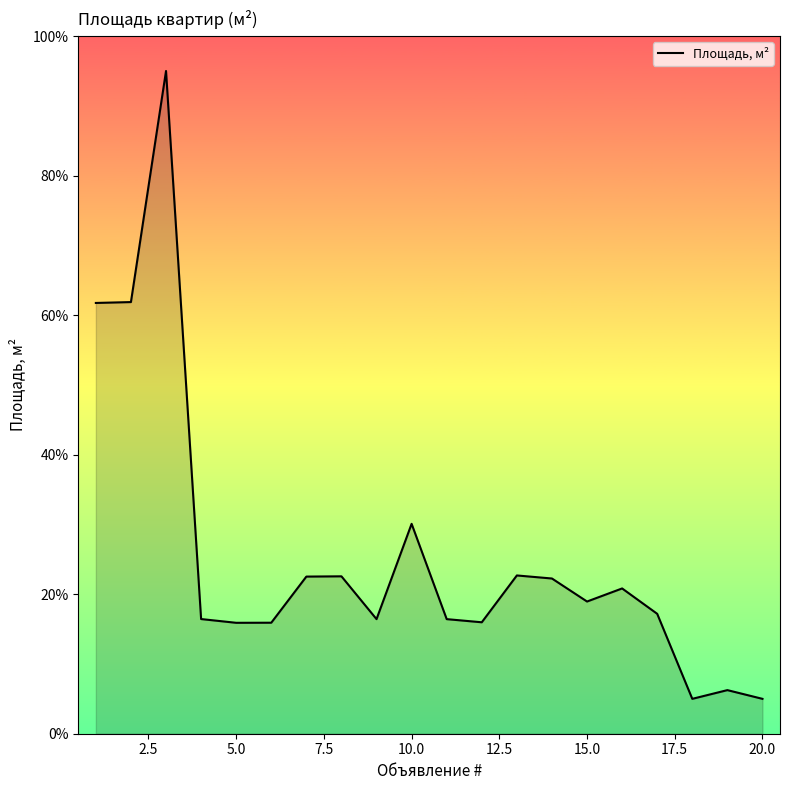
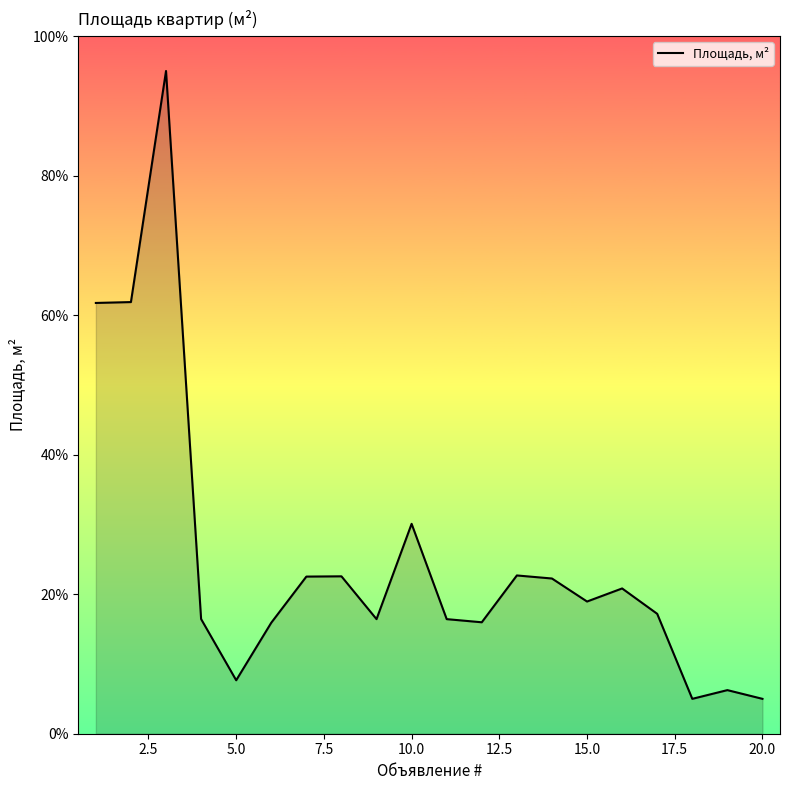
  {
-   "5.0": "16%",
+   "5.0": "8%",
    "10.0": "30%",
    "15.0": "19%",
    "20.0": "5%"
  }
